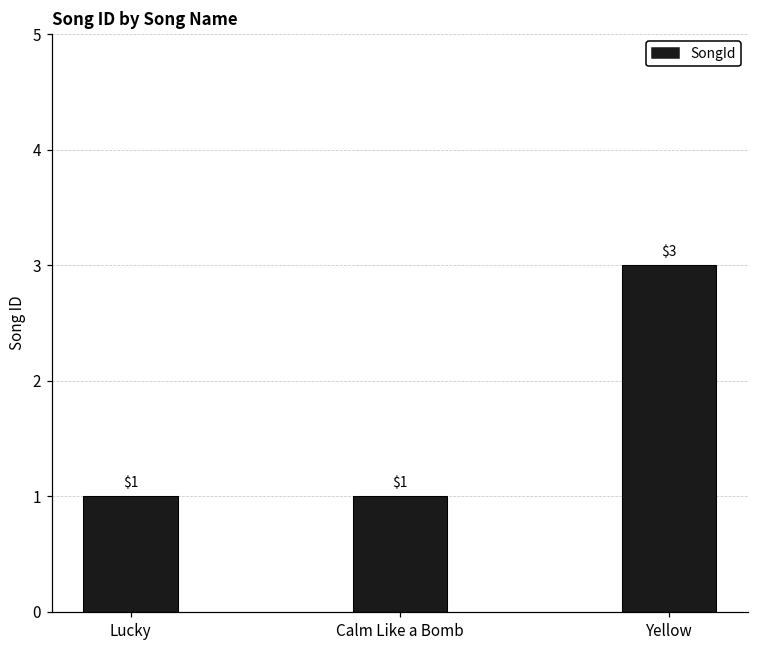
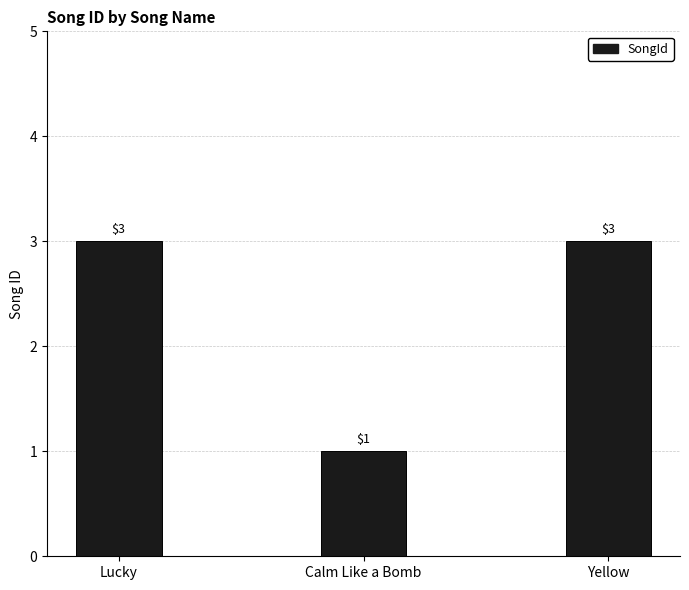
  {
-   "Lucky": "$1",
+   "Lucky": "$3",
    "Calm Like a Bomb": "$1",
    "Yellow": "$3"
  }
